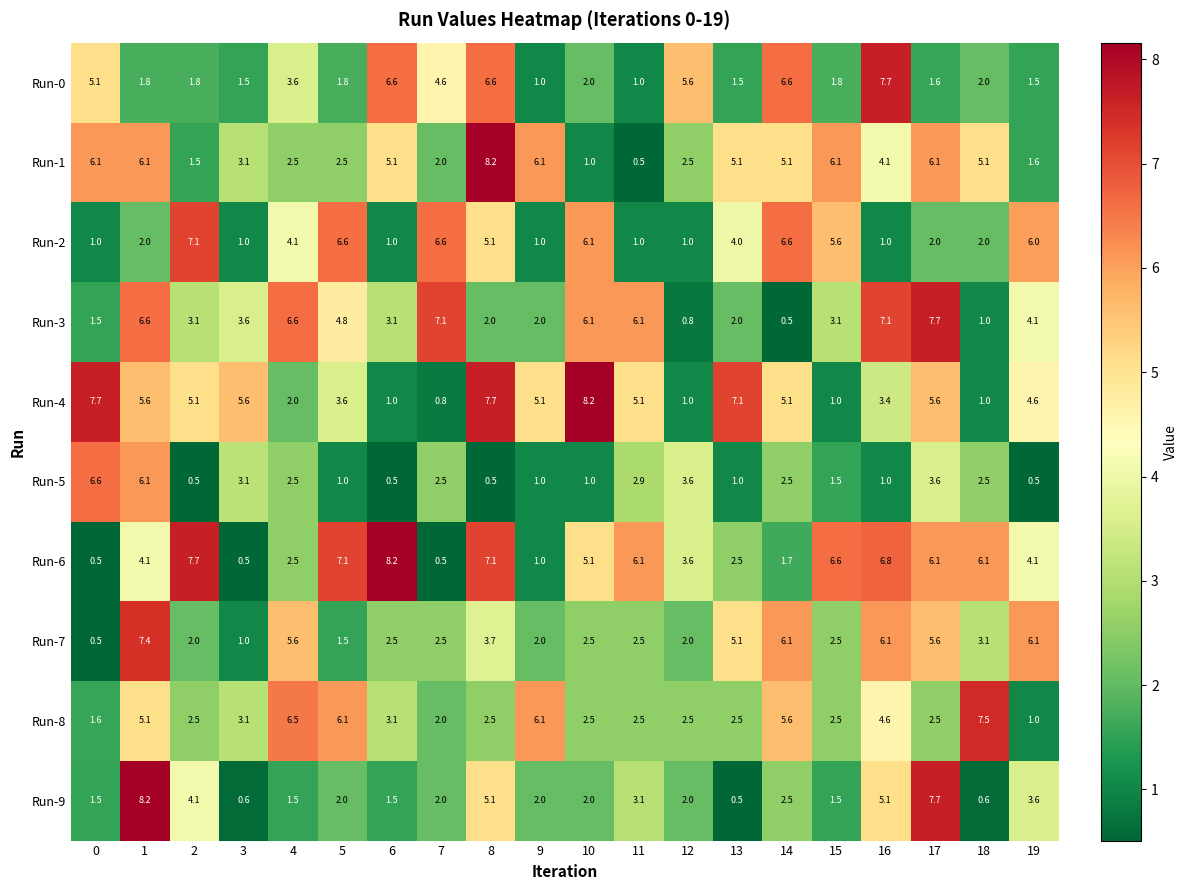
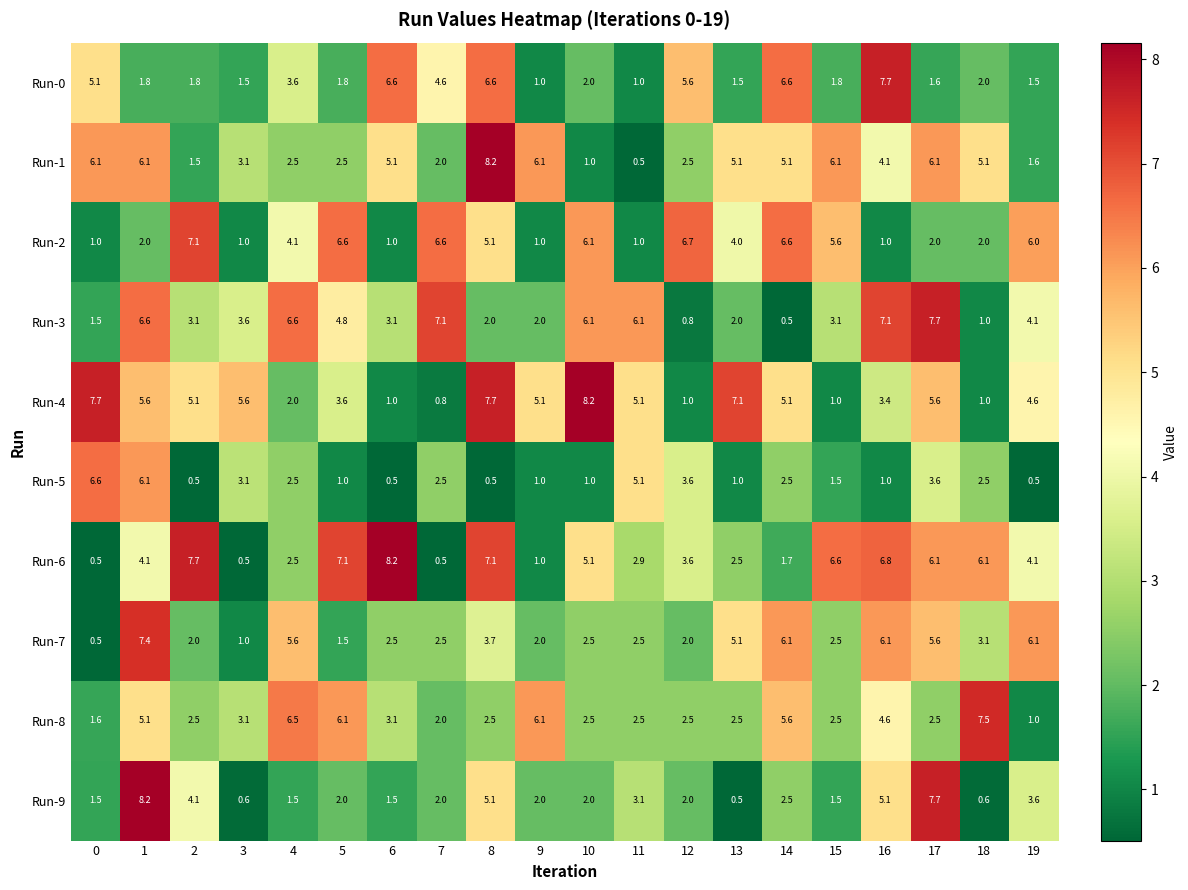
  {
    "Run-0": {
      "0": 5.1,
      "1": 1.8,
      "2": 1.8,
      "3": 1.5,
      "4": 3.6,
      "5": 1.8,
      "6": 6.6,
      "7": 4.6,
      "8": 6.6,
      "9": 1.0,
      "10": 2.0,
      "11": 1.0,
      "12": 5.6,
      "13": 1.5,
      "14": 6.6,
      "15": 1.8,
      "16": 7.7,
      "17": 1.6,
      "18": 2.0,
      "19": 1.5
    },
    "Run-1": {
      "0": 6.1,
      "1": 6.1,
      "2": 1.5,
      "3": 3.1,
      "4": 2.5,
      "5": 2.5,
      "6": 5.1,
      "7": 2.0,
      "8": 8.2,
      "9": 6.1,
      "10": 1.0,
      "11": 0.5,
      "12": 2.5,
      "13": 5.1,
      "14": 5.1,
      "15": 6.1,
      "16": 4.1,
      "17": 6.1,
      "18": 5.1,
      "19": 1.6
    },
    "Run-2": {
      "0": 1.0,
      "1": 2.0,
      "2": 7.1,
      "3": 1.0,
      "4": 4.1,
      "5": 6.6,
      "6": 1.0,
      "7": 6.6,
      "8": 5.1,
      "9": 1.0,
      "10": 6.1,
      "11": 1.0,
-     "12": 1.0,
+     "12": 6.7,
      "13": 4.0,
      "14": 6.6,
      "15": 5.6,
      "16": 1.0,
      "17": 2.0,
      "18": 2.0,
      "19": 6.0
    },
    "Run-3": {
      "0": 1.5,
      "1": 6.6,
      "2": 3.1,
      "3": 3.6,
      "4": 6.6,
      "5": 4.8,
      "6": 3.1,
      "7": 7.1,
      "8": 2.0,
      "9": 2.0,
      "10": 6.1,
      "11": 6.1,
      "12": 0.8,
      "13": 2.0,
      "14": 0.5,
      "15": 3.1,
      "16": 7.1,
      "17": 7.7,
      "18": 1.0,
      "19": 4.1
    },
    "Run-4": {
      "0": 7.7,
      "1": 5.6,
      "2": 5.1,
      "3": 5.6,
      "4": 2.0,
      "5": 3.6,
      "6": 1.0,
      "7": 0.8,
      "8": 7.7,
      "9": 5.1,
      "10": 8.2,
      "11": 5.1,
      "12": 1.0,
      "13": 7.1,
      "14": 5.1,
      "15": 1.0,
      "16": 3.4,
      "17": 5.6,
      "18": 1.0,
      "19": 4.6
    },
    "Run-5": {
      "0": 6.6,
      "1": 6.1,
      "2": 0.5,
      "3": 3.1,
      "4": 2.5,
      "5": 1.0,
      "6": 0.5,
      "7": 2.5,
      "8": 0.5,
      "9": 1.0,
      "10": 1.0,
-     "11": 2.9,
+     "11": 5.1,
      "12": 3.6,
      "13": 1.0,
      "14": 2.5,
      "15": 1.5,
      "16": 1.0,
      "17": 3.6,
      "18": 2.5,
      "19": 0.5
    },
    "Run-6": {
      "0": 0.5,
      "1": 4.1,
      "2": 7.7,
      "3": 0.5,
      "4": 2.5,
      "5": 7.1,
      "6": 8.2,
      "7": 0.5,
      "8": 7.1,
      "9": 1.0,
      "10": 5.1,
-     "11": 6.1,
+     "11": 2.9,
      "12": 3.6,
      "13": 2.5,
      "14": 1.7,
      "15": 6.6,
      "16": 6.8,
      "17": 6.1,
      "18": 6.1,
      "19": 4.1
    },
    "Run-7": {
      "0": 0.5,
      "1": 7.4,
      "2": 2.0,
      "3": 1.0,
      "4": 5.6,
      "5": 1.5,
      "6": 2.5,
      "7": 2.5,
      "8": 3.7,
      "9": 2.0,
      "10": 2.5,
      "11": 2.5,
      "12": 2.0,
      "13": 5.1,
      "14": 6.1,
      "15": 2.5,
      "16": 6.1,
      "17": 5.6,
      "18": 3.1,
      "19": 6.1
    },
    "Run-8": {
      "0": 1.6,
      "1": 5.1,
      "2": 2.5,
      "3": 3.1,
      "4": 6.5,
      "5": 6.1,
      "6": 3.1,
      "7": 2.0,
      "8": 2.5,
      "9": 6.1,
      "10": 2.5,
      "11": 2.5,
      "12": 2.5,
      "13": 2.5,
      "14": 5.6,
      "15": 2.5,
      "16": 4.6,
      "17": 2.5,
      "18": 7.5,
      "19": 1.0
    },
    "Run-9": {
      "0": 1.5,
      "1": 8.2,
      "2": 4.1,
      "3": 0.6,
      "4": 1.5,
      "5": 2.0,
      "6": 1.5,
      "7": 2.0,
      "8": 5.1,
      "9": 2.0,
      "10": 2.0,
      "11": 3.1,
      "12": 2.0,
      "13": 0.5,
      "14": 2.5,
      "15": 1.5,
      "16": 5.1,
      "17": 7.7,
      "18": 0.6,
      "19": 3.6
    }
  }
